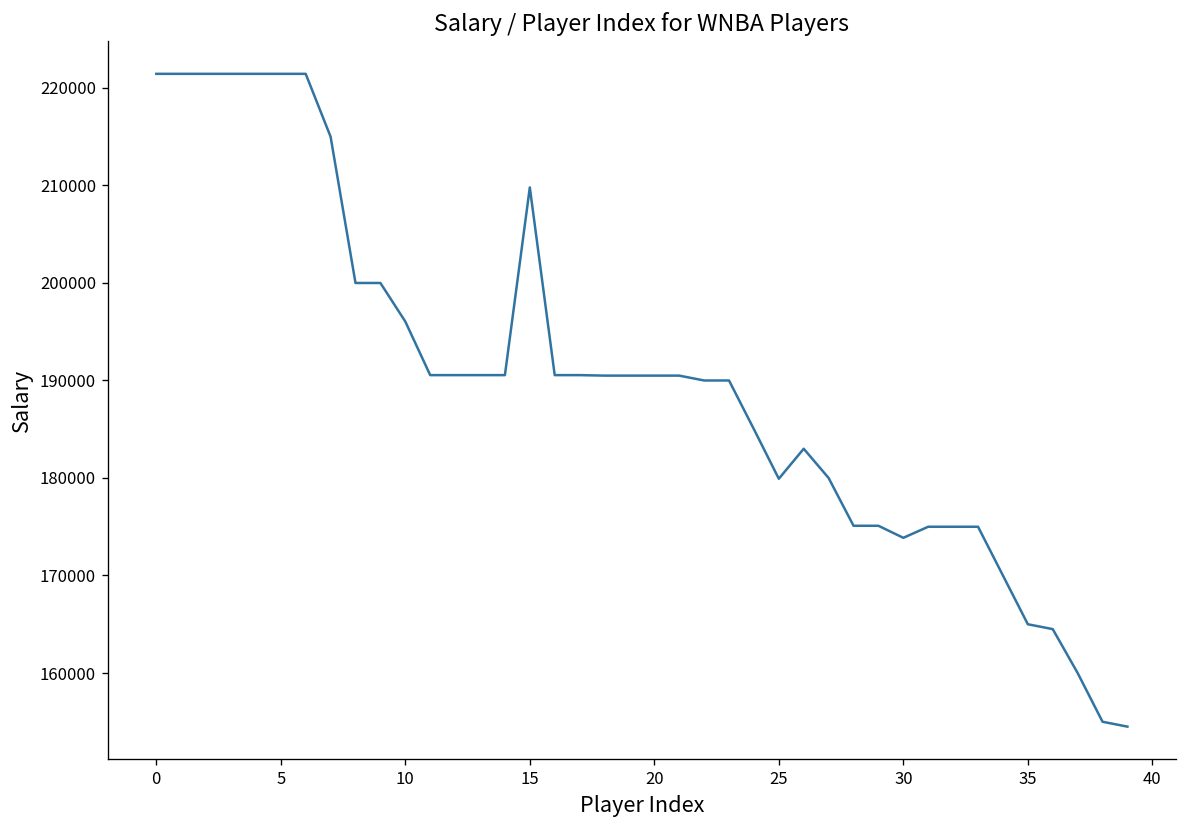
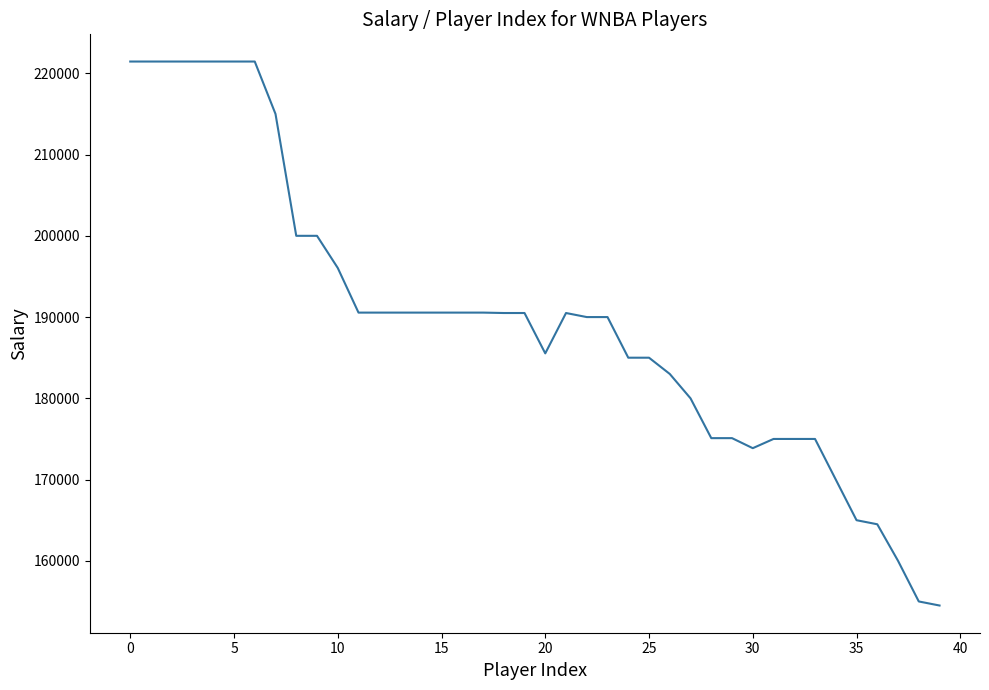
  {
    "0": 221000,
    "5": 221000,
    "10": 196000,
-   "15": 210000,
-   "20": 191000,
-   "25": 180000,
+   "15": 191000,
+   "20": 186000,
+   "25": 185000,
    "30": 174000,
    "35": 165000
  }
